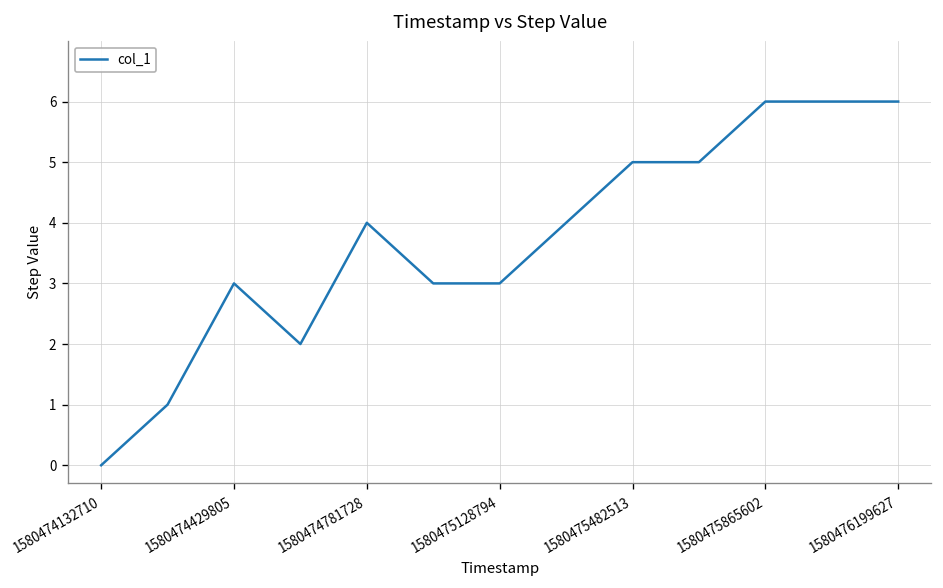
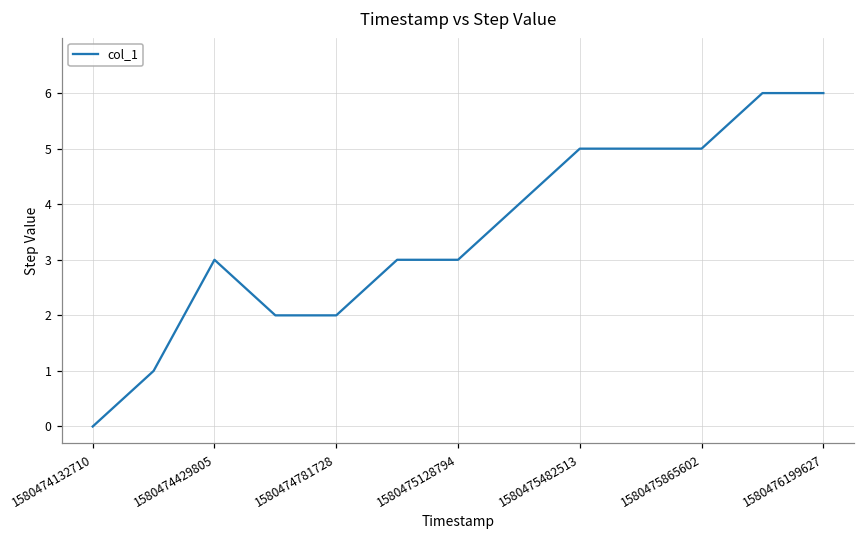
  {
    "1580474132710": 0,
    "1580474429805": 3,
-   "1580474781728": 4,
+   "1580474781728": 2,
    "1580475128794": 3,
    "1580475482513": 5,
-   "1580475865602": 6,
+   "1580475865602": 5,
    "1580476199627": 6
  }
